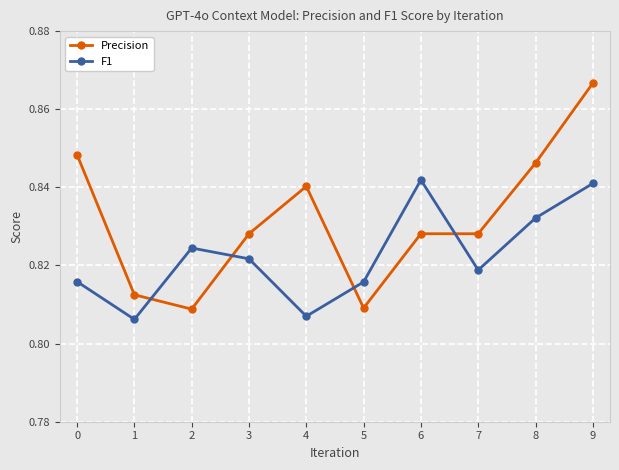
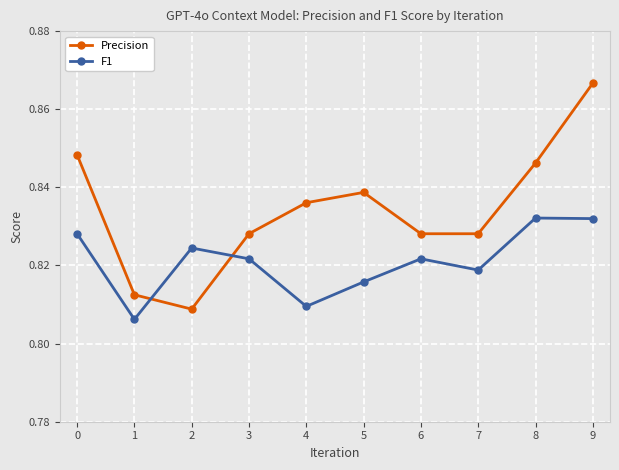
  {
    "Precision": {
      "0": 0.848,
      "1": 0.813,
      "2": 0.809,
      "3": 0.828,
-     "4": 0.840,
-     "5": 0.809,
+     "4": 0.836,
+     "5": 0.839,
      "6": 0.828,
      "7": 0.828,
      "8": 0.846,
      "9": 0.867
    },
    "F1": {
-     "0": 0.816,
+     "0": 0.828,
      "1": 0.806,
      "2": 0.824,
      "3": 0.822,
-     "4": 0.807,
+     "4": 0.810,
      "5": 0.816,
-     "6": 0.842,
+     "6": 0.822,
      "7": 0.819,
      "8": 0.832,
-     "9": 0.841
+     "9": 0.832
    }
  }
